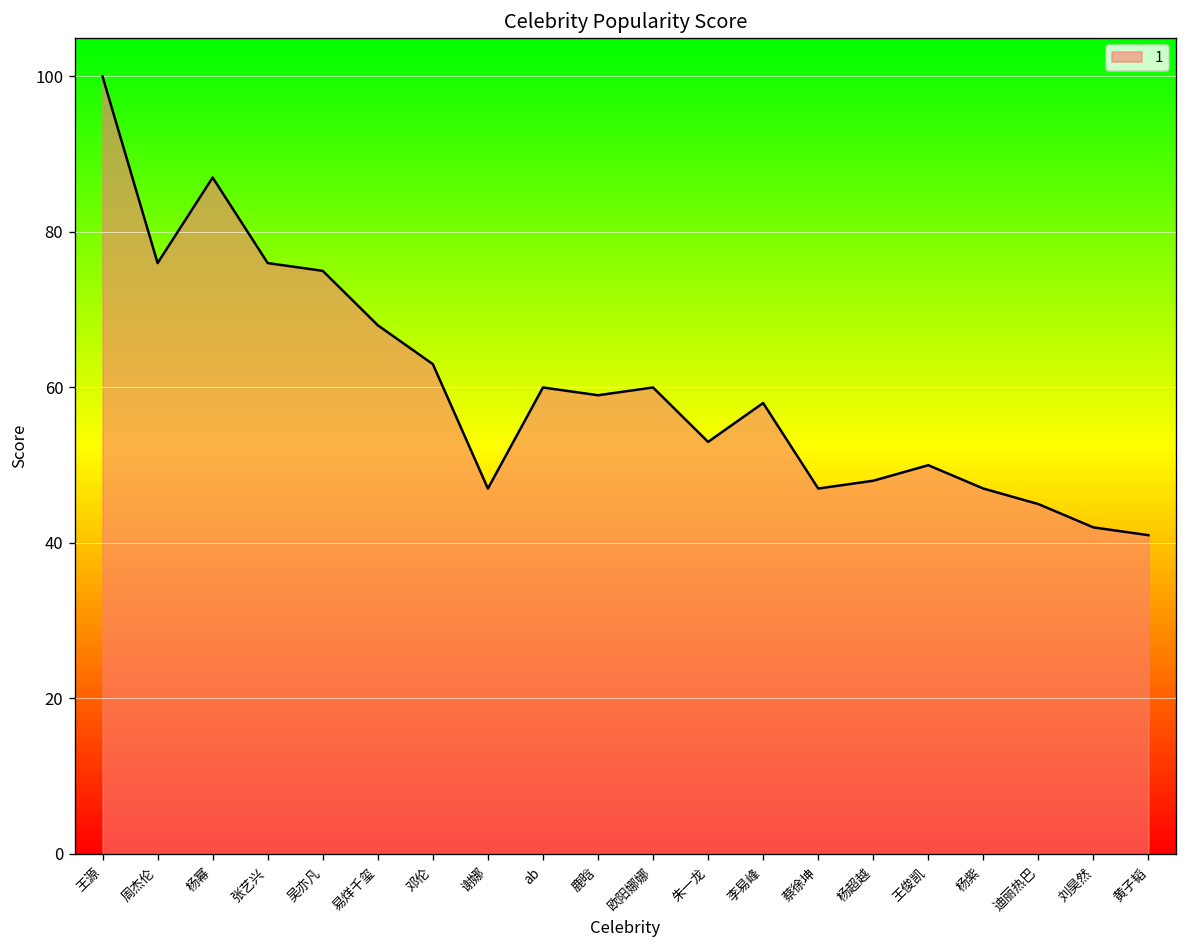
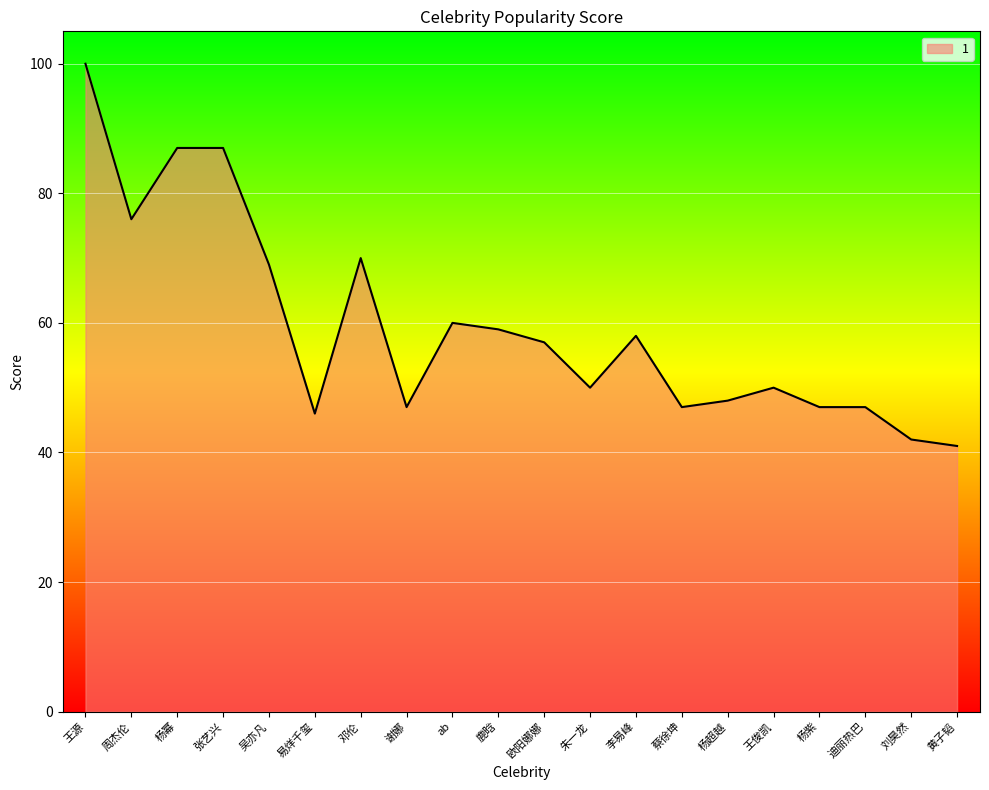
  {
    "王源": 100,
    "周杰伦": 76,
    "杨幂": 87,
-   "张艺兴": 76,
-   "吴亦凡": 75,
-   "易烊千玺": 68,
-   "邓伦": 63,
+   "张艺兴": 87,
+   "吴亦凡": 69,
+   "易烊千玺": 46,
+   "邓伦": 70,
    "谢娜": 47,
    "ab": 60,
    "鹿晗": 59,
-   "欧阳娜娜": 60,
-   "朱一龙": 53,
+   "欧阳娜娜": 57,
+   "朱一龙": 50,
    "李易峰": 58,
    "蔡徐坤": 47,
    "杨超越": 48,
    "王俊凯": 50,
    "杨紫": 47,
-   "迪丽热巴": 45,
+   "迪丽热巴": 47,
    "刘昊然": 42,
    "黄子韬": 41
  }
